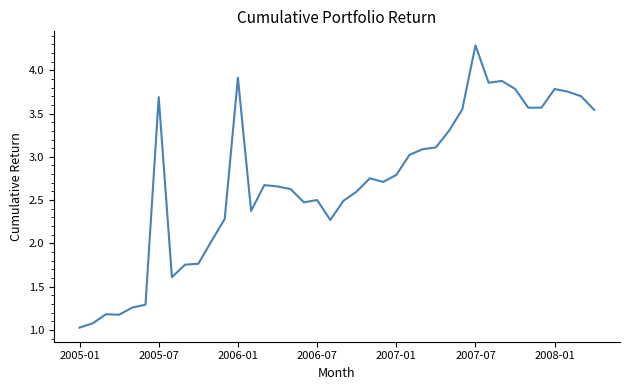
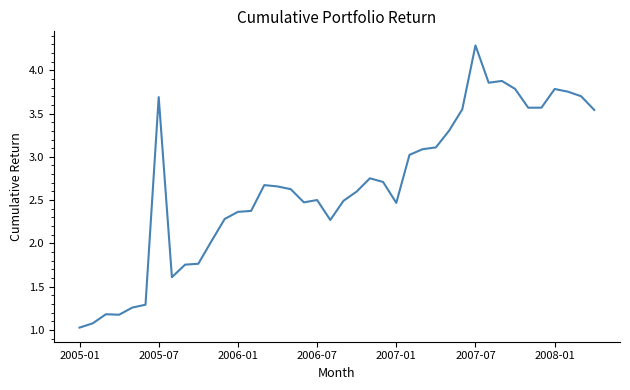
  {
    "2005-01": 1.0,
    "2005-07": 3.7,
-   "2006-01": 3.9,
+   "2006-01": 2.4,
    "2006-07": 2.5,
-   "2007-01": 2.8,
+   "2007-01": 2.5,
    "2007-07": 4.3,
    "2008-01": 3.8
  }
